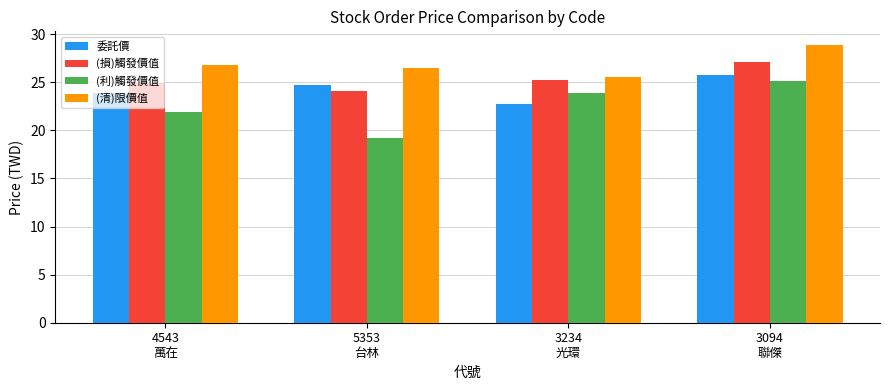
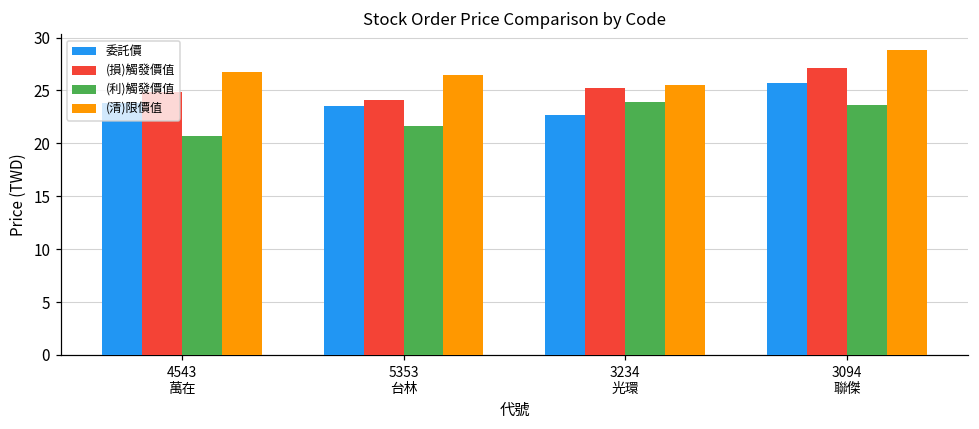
  {
    "委託價": {
-     "5353 台林": 25,
+     "5353 台林": 24,
      "3234 光環": 23,
      "3094 聯傑": 26
    },
    "(損)觸發價值": {
      "5353 台林": 24,
      "3234 光環": 25,
      "3094 聯傑": 27
    },
    "(利)觸發價值": {
-     "4543 萬在": 22,
-     "5353 台林": 19,
+     "4543 萬在": 21,
+     "5353 台林": 22,
      "3234 光環": 24,
-     "3094 聯傑": 25
+     "3094 聯傑": 24
    },
    "(清)限價值": {
      "4543 萬在": 27,
      "5353 台林": 26,
      "3234 光環": 26,
      "3094 聯傑": 29
    }
  }
